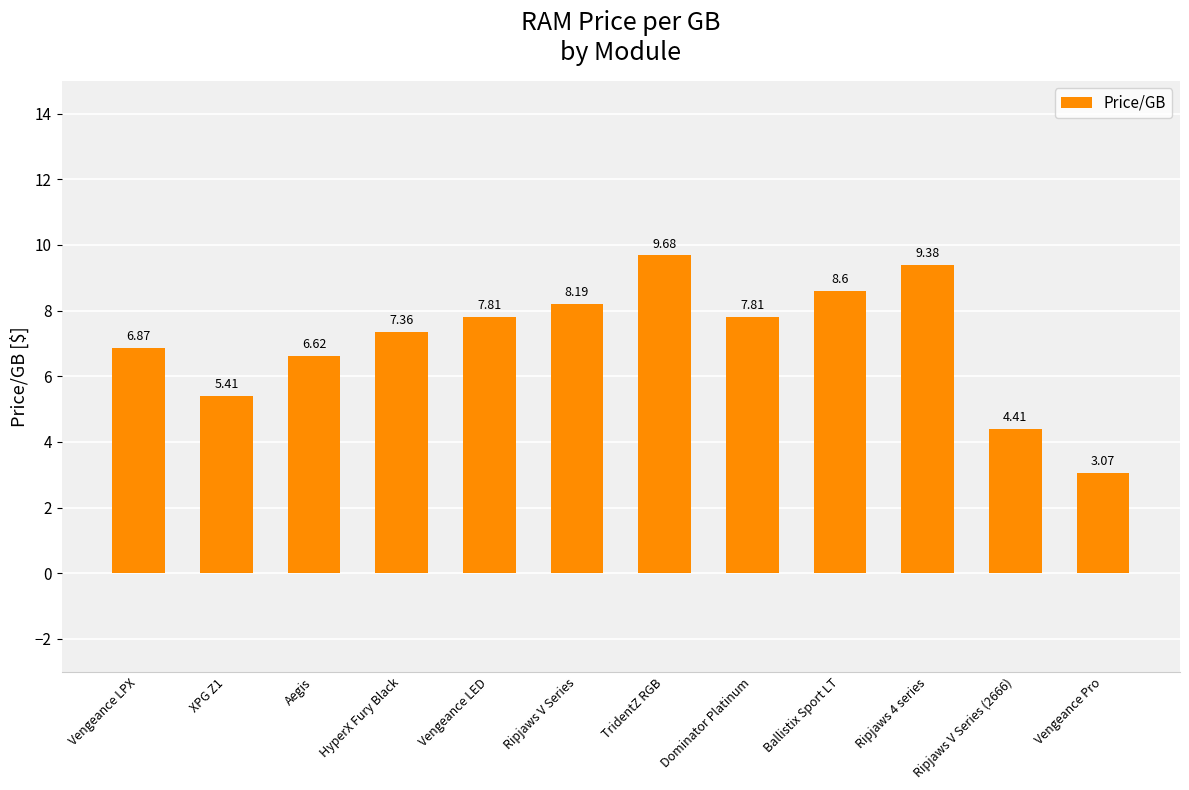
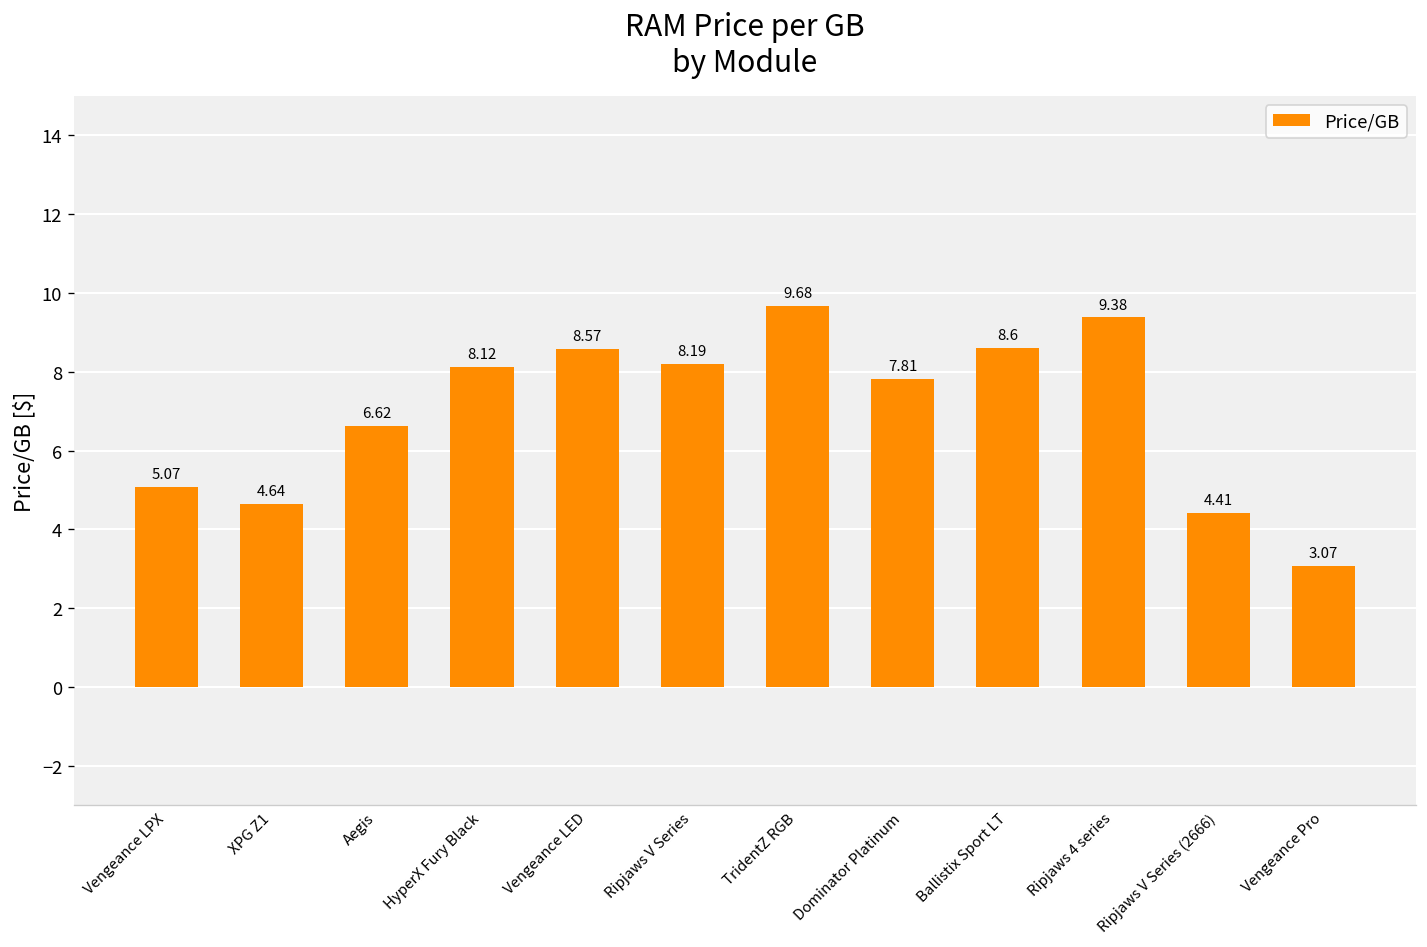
  {
-   "Vengeance LPX": 6.87,
-   "XPG Z1": 5.41,
+   "Vengeance LPX": 5.07,
+   "XPG Z1": 4.64,
    "Aegis": 6.62,
-   "HyperX Fury Black": 7.36,
-   "Vengeance LED": 7.81,
+   "HyperX Fury Black": 8.12,
+   "Vengeance LED": 8.57,
    "Ripjaws V Series": 8.19,
    "TridentZ RGB": 9.68,
    "Dominator Platinum": 7.81,
    "Ballistix Sport LT": 8.6,
    "Ripjaws 4 series": 9.38,
    "Ripjaws V Series (2666)": 4.41,
    "Vengeance Pro": 3.07
  }
